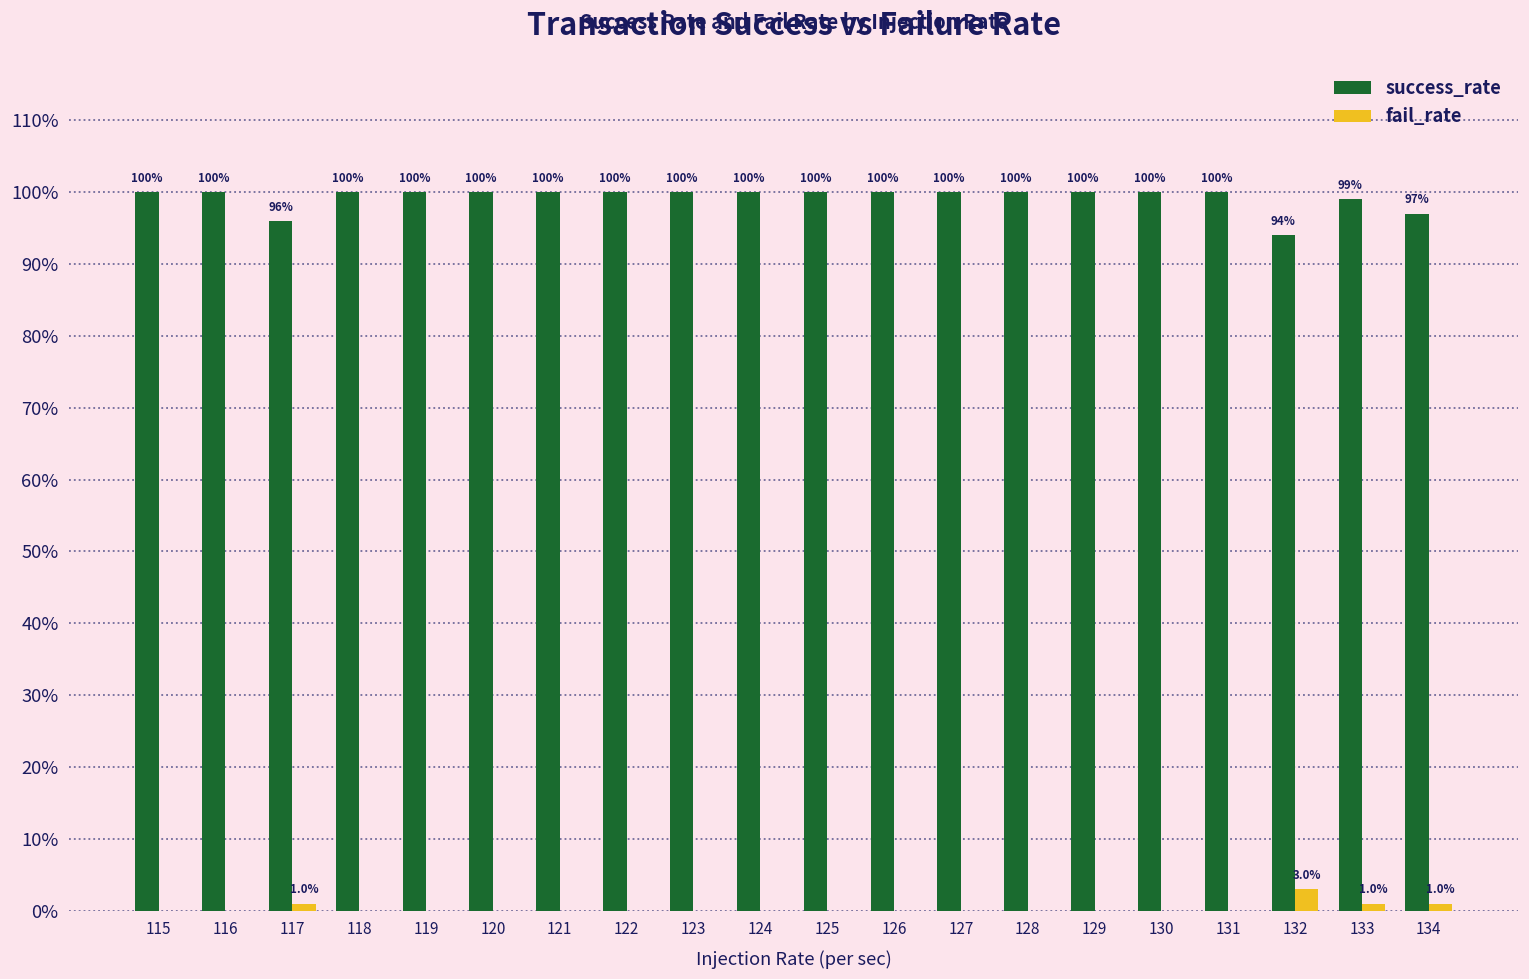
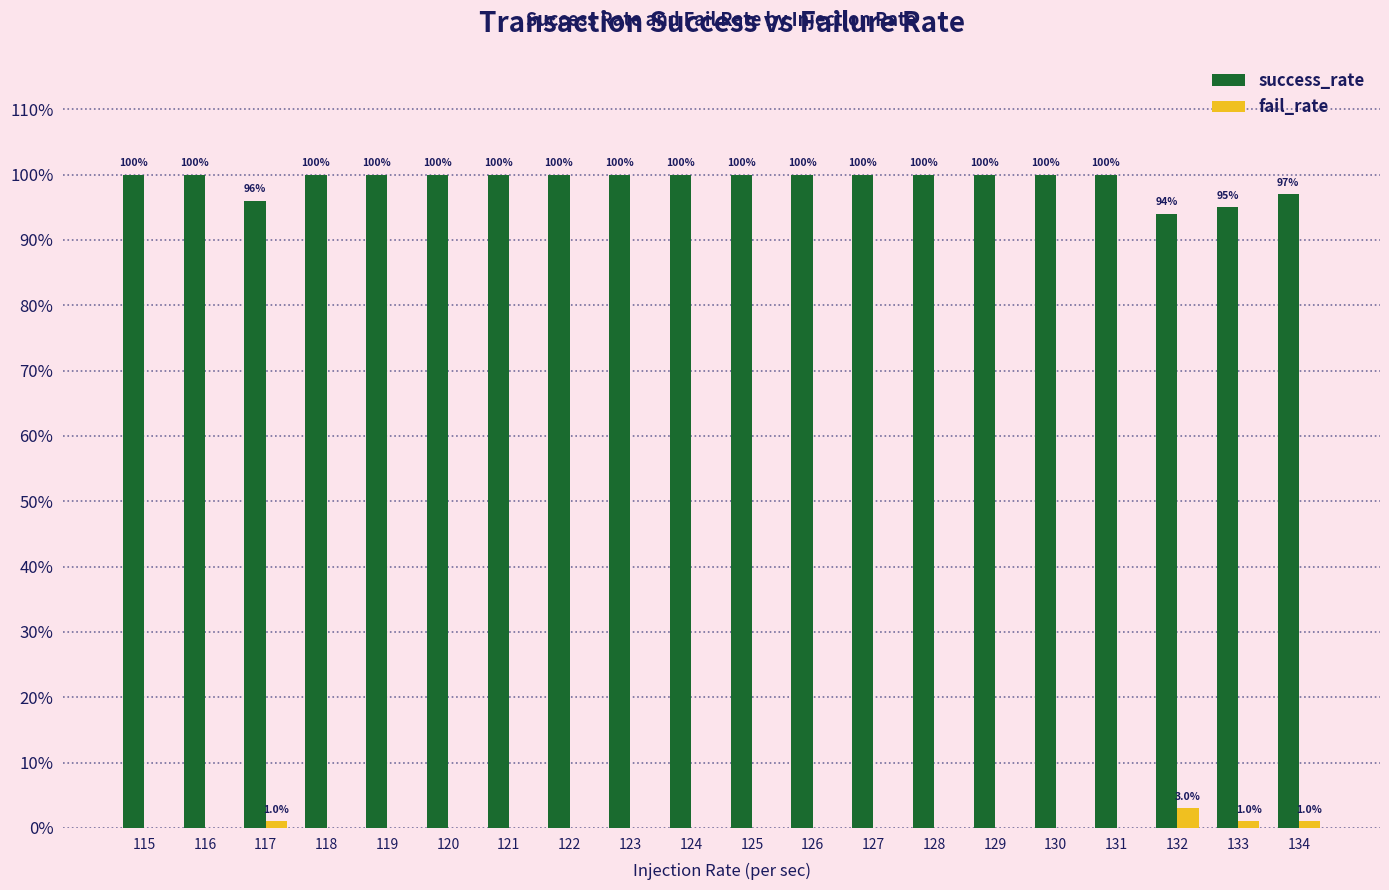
  {
    "success_rate": {
      "115": "100%",
      "116": "100%",
      "117": "96%",
      "118": "100%",
      "119": "100%",
      "120": "100%",
      "121": "100%",
      "122": "100%",
      "123": "100%",
      "124": "100%",
      "125": "100%",
      "126": "100%",
      "127": "100%",
      "128": "100%",
      "129": "100%",
      "130": "100%",
      "131": "100%",
      "132": "94%",
-     "133": "99%",
+     "133": "95%",
      "134": "97%"
    },
    "fail_rate": {
      "117": "1.0%",
      "132": "3.0%",
      "133": "1.0%",
      "134": "1.0%"
    }
  }
